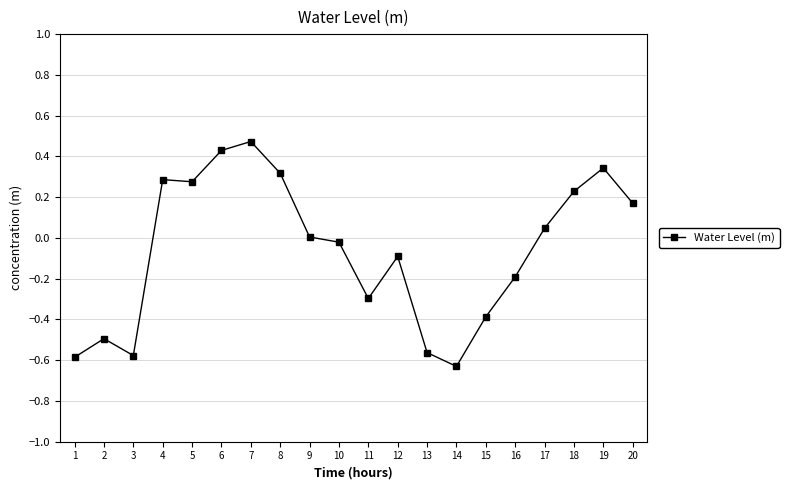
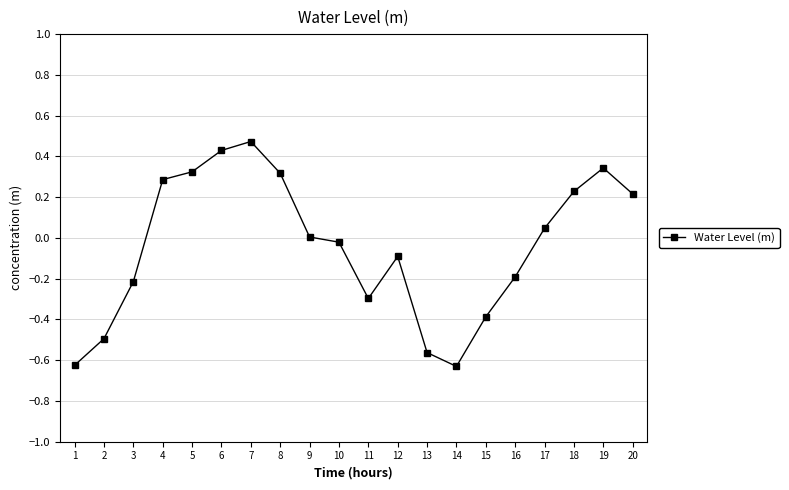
  {
-   "1": -0.59,
+   "1": -0.63,
    "2": -0.49,
-   "3": -0.58,
+   "3": -0.21,
    "4": 0.29,
-   "5": 0.28,
+   "5": 0.32,
    "6": 0.43,
    "7": 0.47,
    "8": 0.32,
    "9": 0.00,
    "10": -0.02,
    "11": -0.30,
    "12": -0.09,
    "13": -0.56,
    "14": -0.63,
    "15": -0.39,
    "16": -0.19,
    "17": 0.05,
    "18": 0.23,
    "19": 0.34,
-   "20": 0.17
+   "20": 0.22
  }
